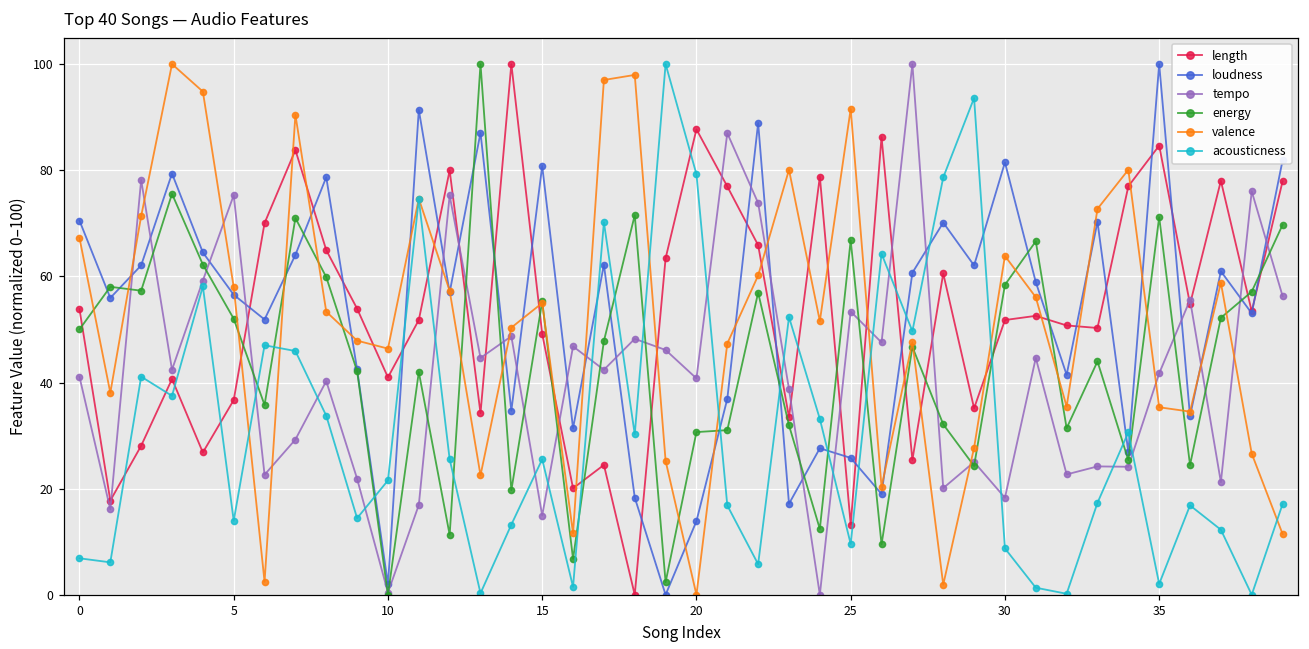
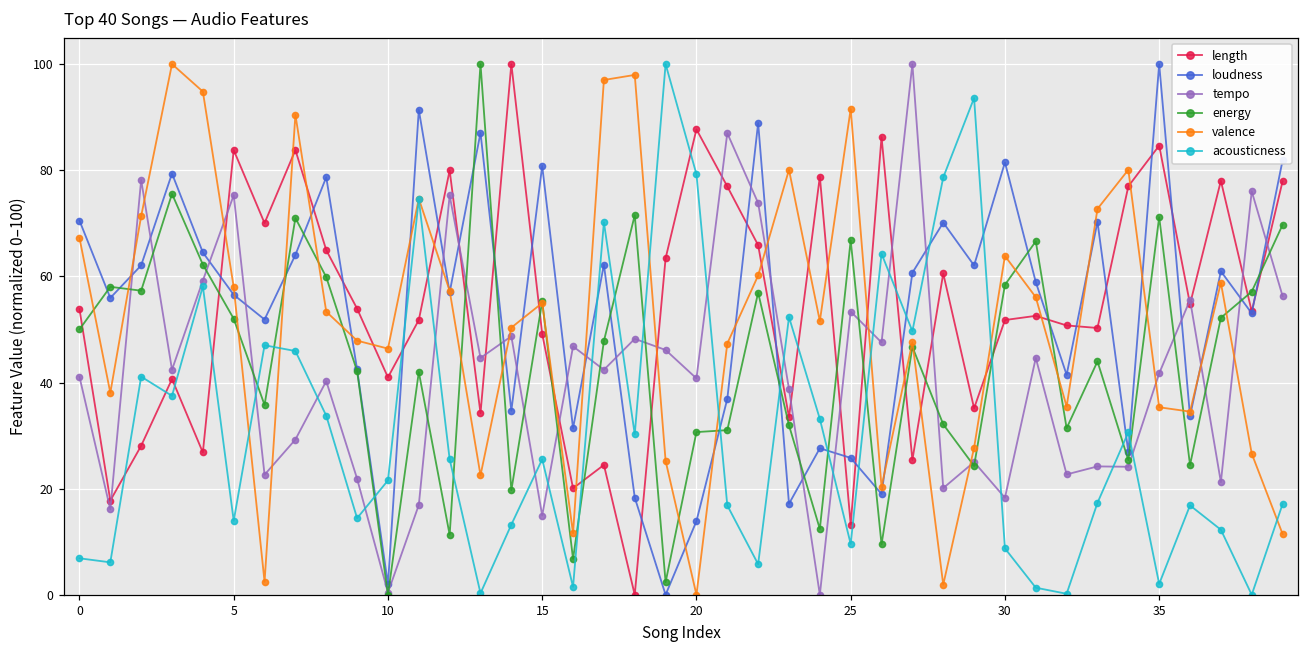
  {
    "length": {
      "0": 54,
-     "5": 37,
+     "5": 84,
      "10": 41,
      "15": 49,
      "20": 88,
      "25": 13,
      "30": 52,
      "35": 85
    },
    "loudness": {
      "0": 71,
      "5": 57,
      "10": 2,
      "15": 81,
      "20": 14,
      "25": 26,
      "30": 81,
      "35": 100
    },
    "tempo": {
      "0": 41,
      "5": 75,
      "15": 15,
      "20": 41,
      "25": 53,
      "30": 18,
      "35": 42
    },
    "energy": {
      "0": 50,
      "5": 52,
      "20": 31,
      "25": 67,
      "30": 58,
      "35": 71
    },
    "valence": {
      "0": 67,
      "5": 58,
      "10": 46,
      "20": 0,
      "25": 92,
      "30": 64,
      "35": 35
    },
    "acousticness": {
      "0": 7,
      "5": 14,
      "10": 22,
      "15": 26,
      "20": 79,
      "25": 10,
      "30": 9,
      "35": 2
    }
  }
